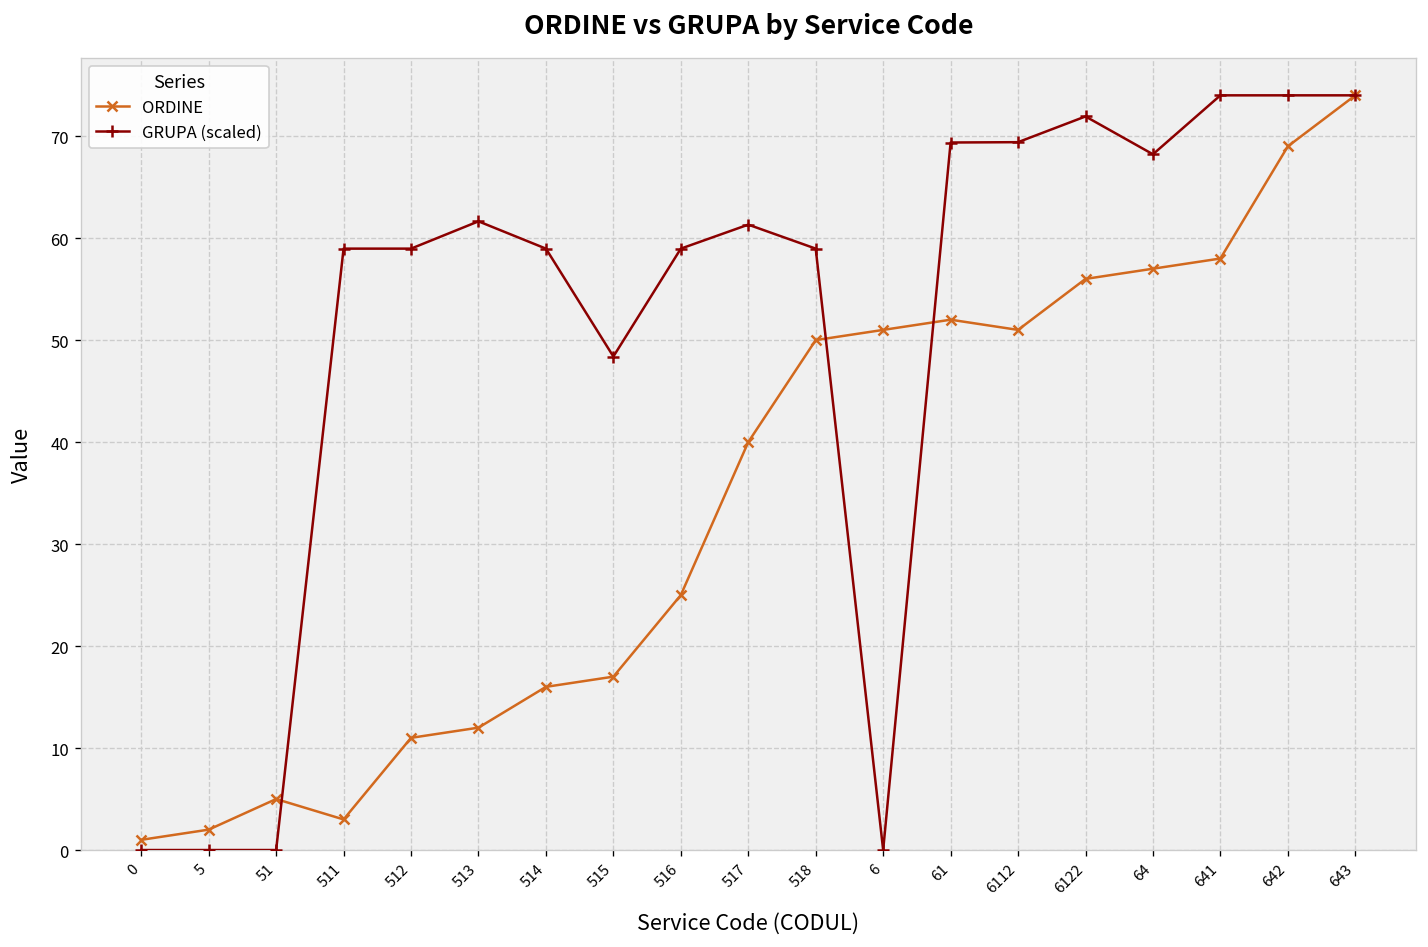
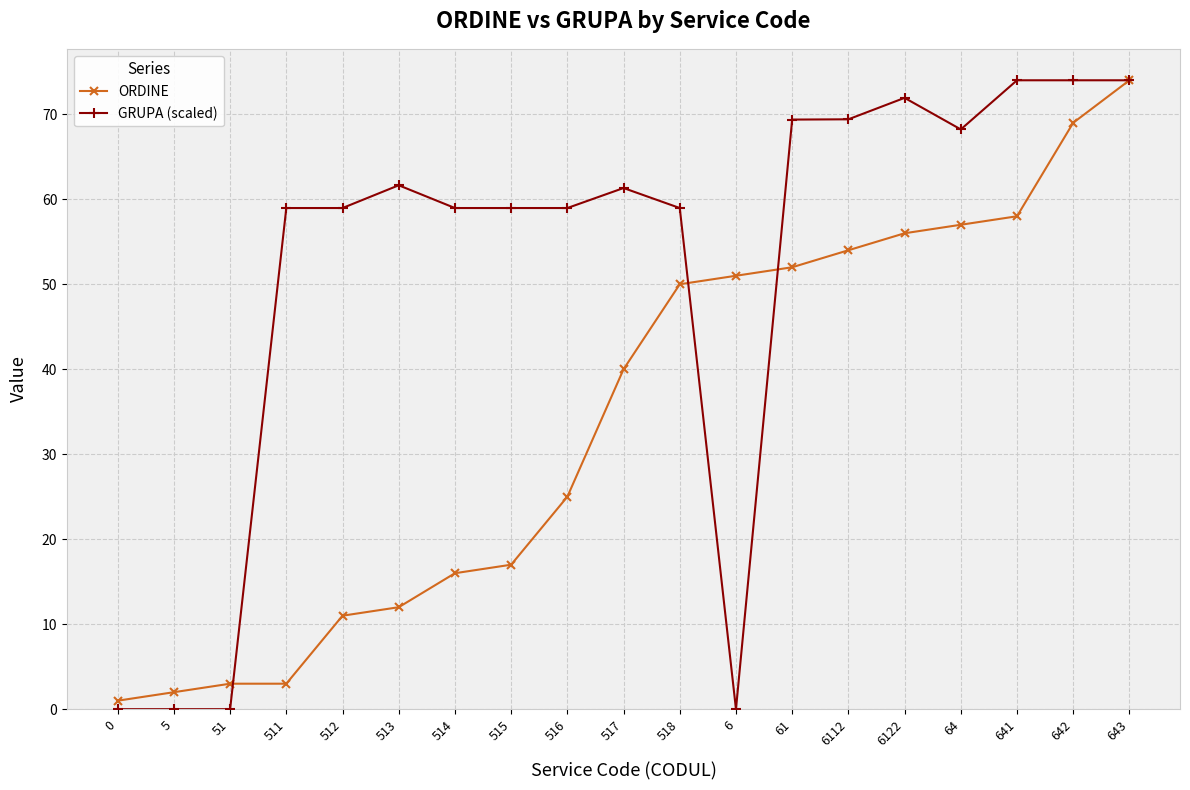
  {
    "ORDINE": {
      "0": 1,
      "5": 2,
-     "51": 5,
+     "51": 3,
      "511": 3,
      "512": 11,
      "513": 12,
      "514": 16,
      "515": 17,
      "516": 25,
      "517": 40,
      "518": 50,
      "6": 51,
      "61": 52,
-     "6112": 51,
+     "6112": 54,
      "6122": 56,
      "64": 57,
      "641": 58,
      "642": 69
    },
    "GRUPA (scaled)": {
      "0": 0,
      "5": 0,
      "51": 0,
      "511": 59,
      "512": 59,
      "513": 62,
      "514": 59,
-     "515": 48,
+     "515": 59,
      "516": 59,
      "517": 61,
      "518": 59,
      "6": 0,
      "61": 69,
      "6112": 69,
      "6122": 72,
      "64": 68,
      "641": 74,
      "642": 74
    }
  }
